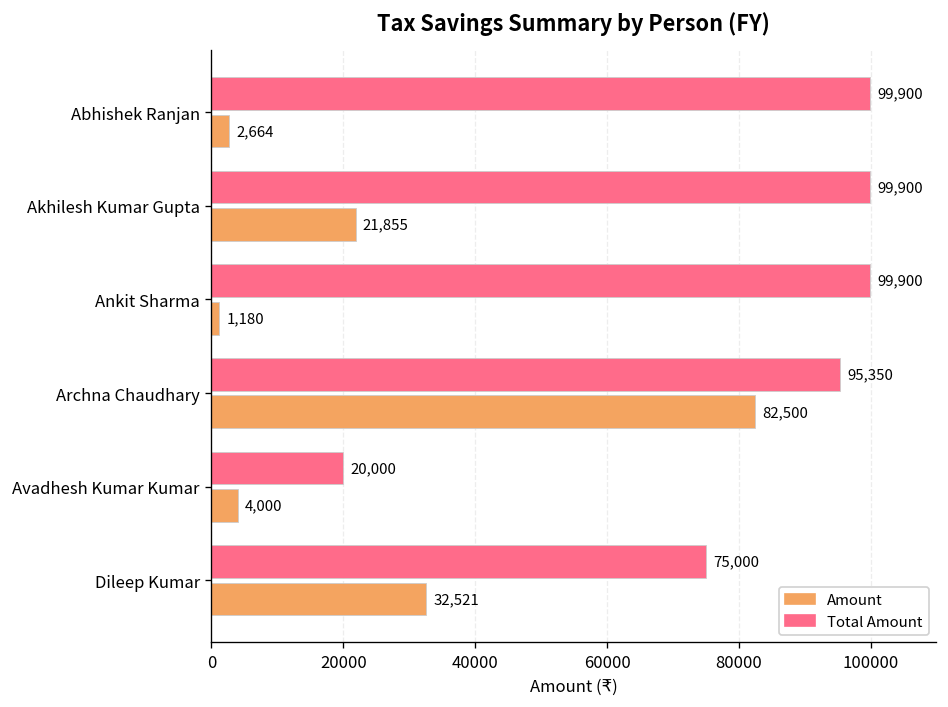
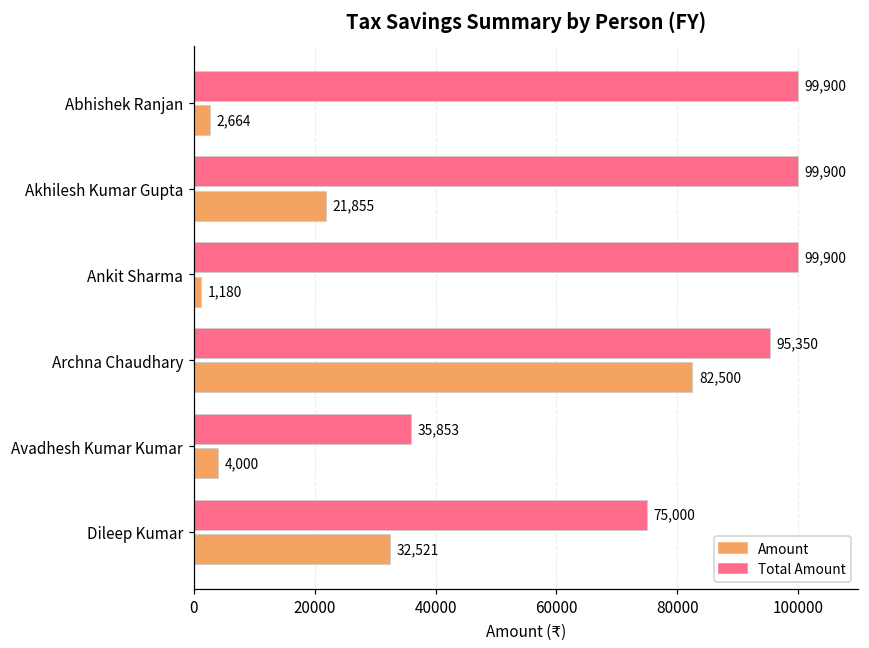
  {
    "Amount": {
      "Abhishek Ranjan": "2,664",
      "Akhilesh Kumar Gupta": "21,855",
      "Ankit Sharma": "1,180",
      "Archna Chaudhary": "82,500",
      "Avadhesh Kumar Kumar": "4,000",
      "Dileep Kumar": "32,521"
    },
    "Total Amount": {
      "Abhishek Ranjan": "99,900",
      "Akhilesh Kumar Gupta": "99,900",
      "Ankit Sharma": "99,900",
      "Archna Chaudhary": "95,350",
-     "Avadhesh Kumar Kumar": "20,000",
+     "Avadhesh Kumar Kumar": "35,853",
      "Dileep Kumar": "75,000"
    }
  }
